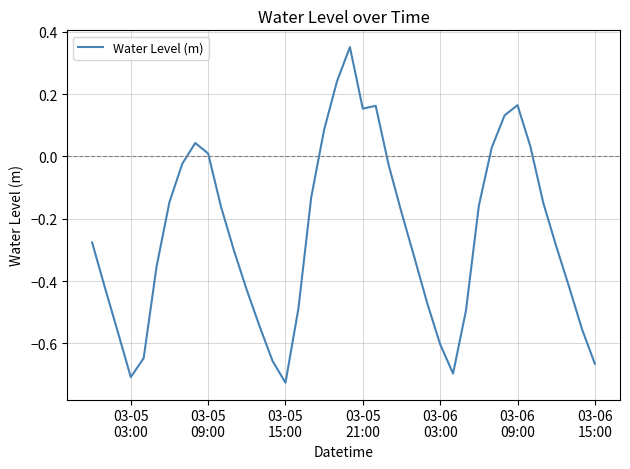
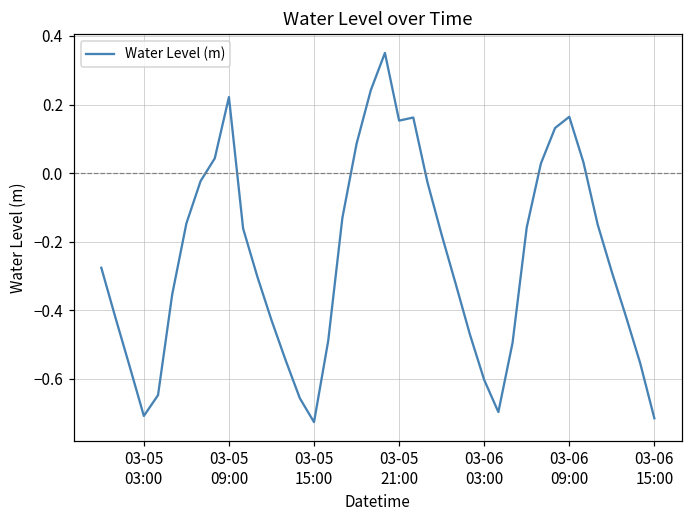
  {
    "03-05 03:00": -0.71,
-   "03-05 09:00": 0.01,
+   "03-05 09:00": 0.22,
    "03-05 15:00": -0.73,
    "03-05 21:00": 0.15,
    "03-06 03:00": -0.60,
    "03-06 09:00": 0.16,
-   "03-06 15:00": -0.67
+   "03-06 15:00": -0.72
  }
